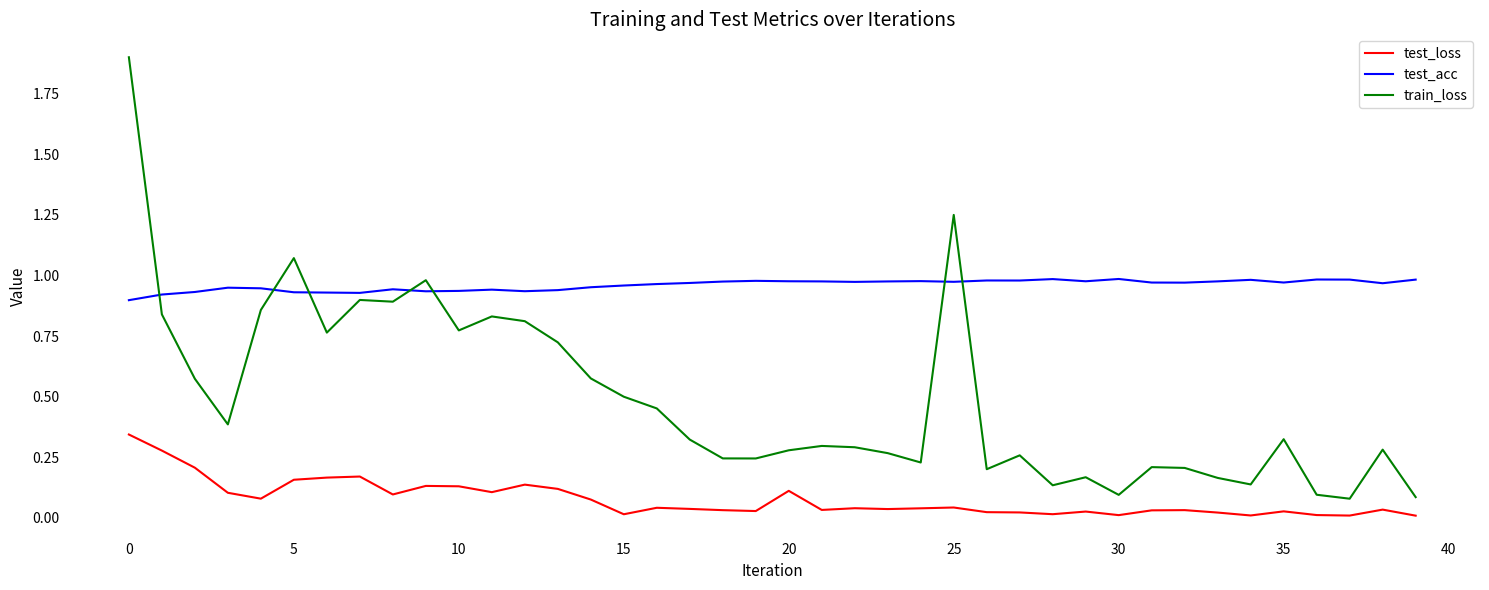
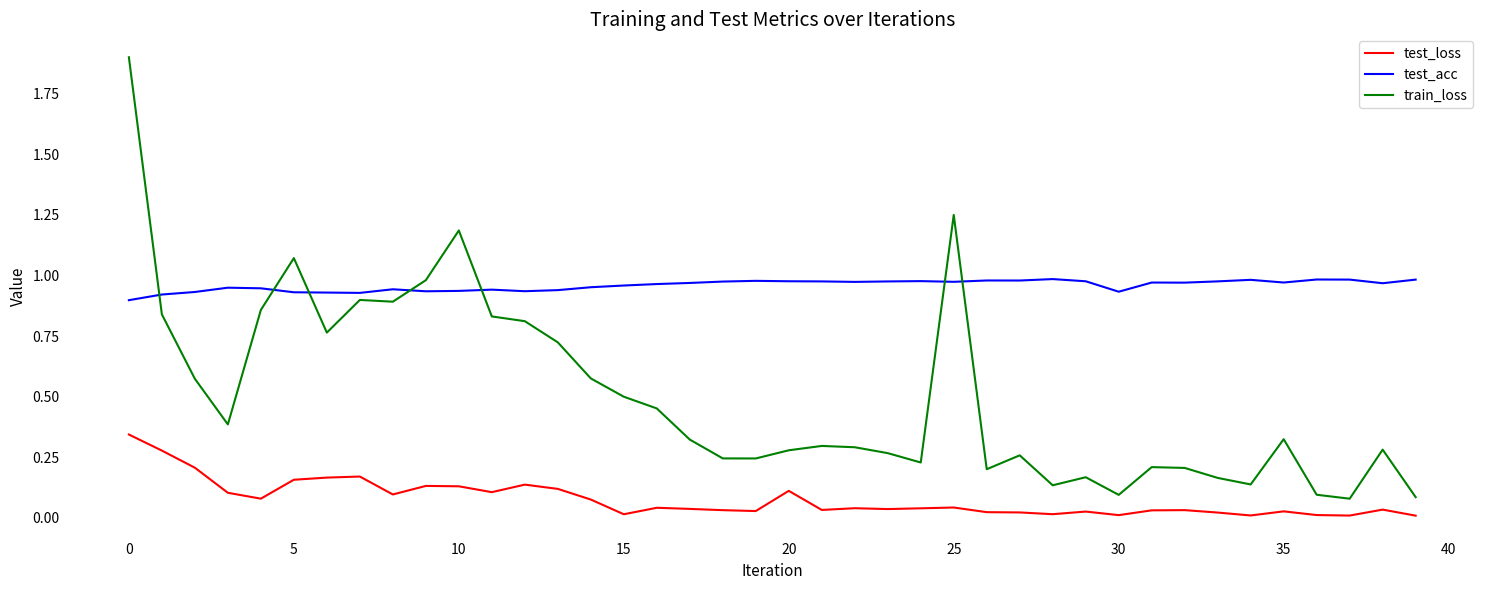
  {
    "test_loss": {
      "0": 0.34,
      "5": 0.16,
      "10": 0.13,
      "15": 0.02,
      "20": 0.11,
      "25": 0.04,
      "30": 0.01,
      "35": 0.03
    },
    "test_acc": {
      "0": 0.90,
      "5": 0.93,
      "10": 0.94,
      "15": 0.96,
      "20": 0.98,
      "25": 0.97,
-     "30": 0.99,
+     "30": 0.93,
      "35": 0.97
    },
    "train_loss": {
      "0": 1.90,
      "5": 1.07,
-     "10": 0.77,
+     "10": 1.19,
      "15": 0.50,
      "20": 0.28,
      "25": 1.25,
      "30": 0.10,
      "35": 0.32
    }
  }
